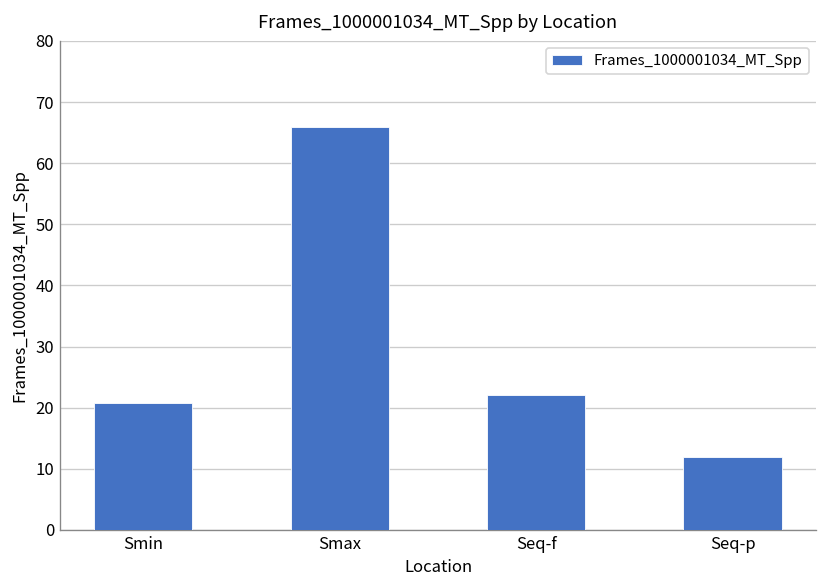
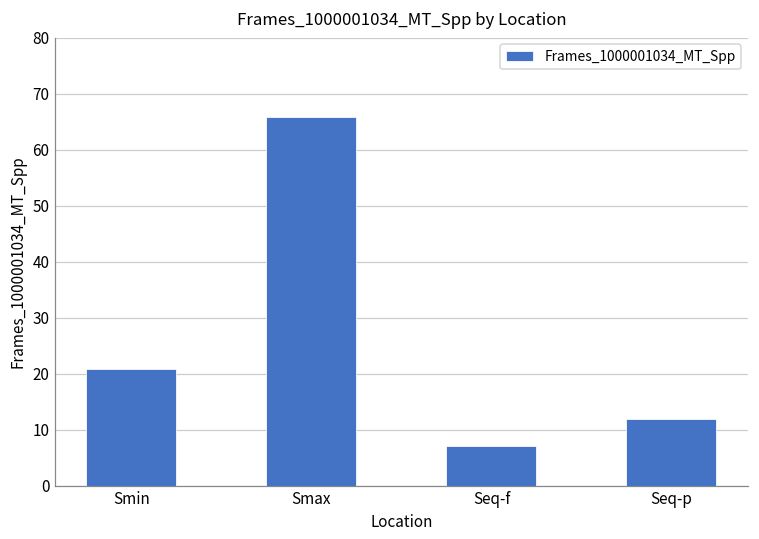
  {
    "Smin": 21,
    "Smax": 66,
-   "Seq-f": 22,
+   "Seq-f": 7,
    "Seq-p": 12
  }
